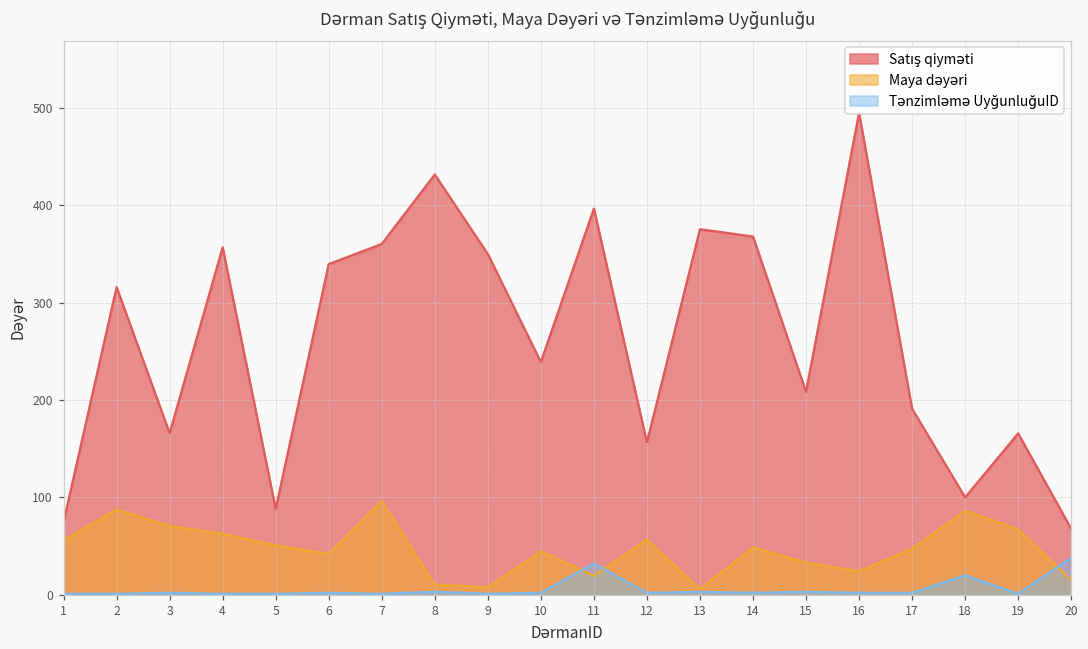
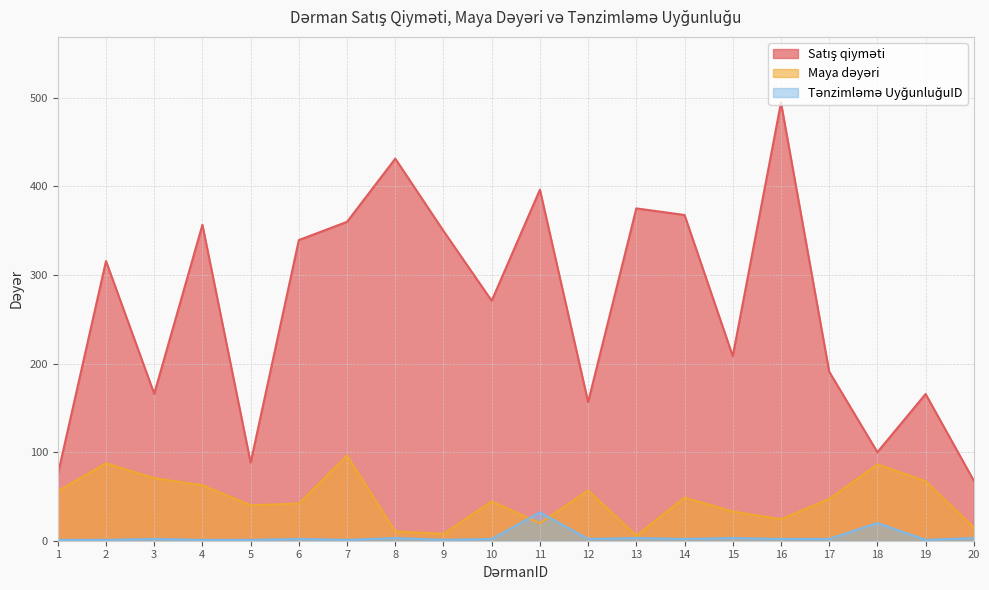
  {
    "Satış qiyməti": {
      "1": 70,
      "2": 320,
      "3": 170,
      "4": 360,
      "5": 90,
      "6": 340,
      "7": 360,
      "8": 430,
      "9": 350,
-     "10": 240,
+     "10": 270,
      "11": 400,
      "12": 160,
      "13": 380,
      "14": 370,
      "15": 210,
      "17": 190,
      "18": 100,
      "19": 170,
      "20": 70
    },
    "Maya dəyəri": {
      "1": 60,
      "2": 90,
      "3": 70,
      "4": 60,
-     "5": 50,
+     "5": 40,
      "6": 40,
      "7": 100,
      "8": 10,
      "9": 10,
      "10": 40,
      "11": 20,
      "12": 60,
      "13": 10,
      "14": 50,
      "15": 30,
      "16": 20,
      "17": 50,
      "18": 90,
      "19": 70,
      "20": 20
    },
    "Tənzimləmə UyğunluğuID": {
      "1": 0,
      "2": 0,
      "3": 0,
      "4": 0,
      "5": 0,
      "6": 0,
      "7": 0,
      "8": 0,
      "9": 0,
      "10": 0,
      "11": 30,
      "12": 0,
      "13": 0,
      "14": 0,
      "15": 0,
      "16": 0,
      "17": 0,
      "18": 20,
      "19": 0,
-     "20": 40
+     "20": 0
    }
  }
